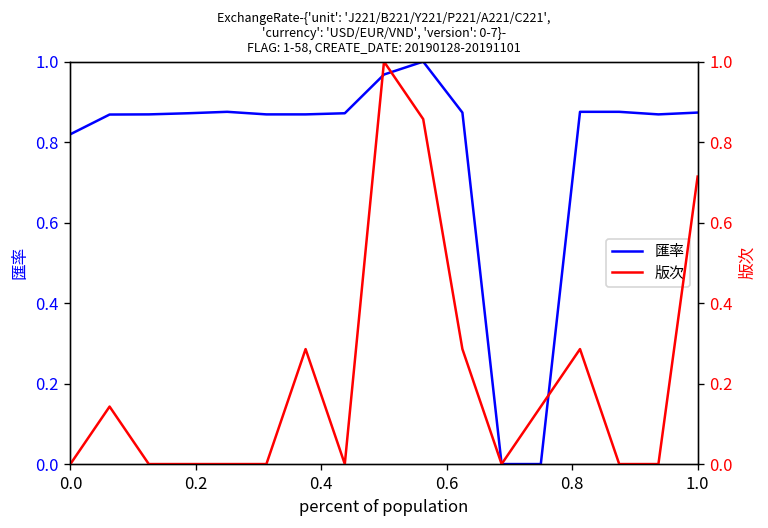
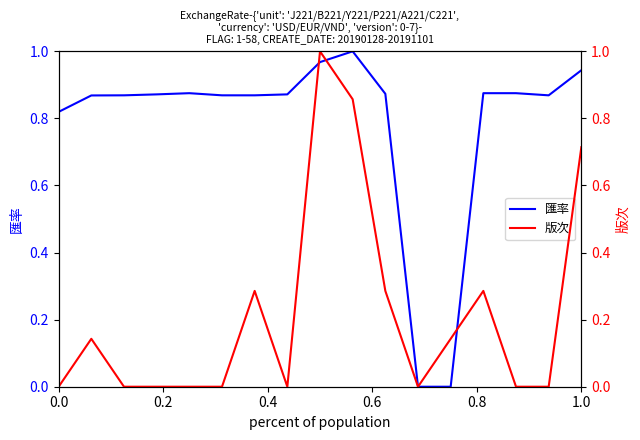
  {
    "匯率": {
      "0.0": 0.82,
-     "1.0": 0.87
+     "1.0": 0.94
    },
    "版次": {
      "0.0": 0.00,
      "1.0": 0.71
    }
  }
